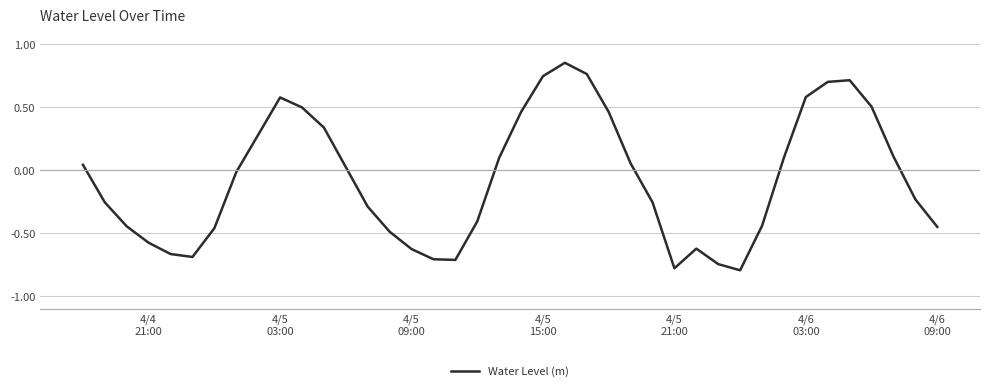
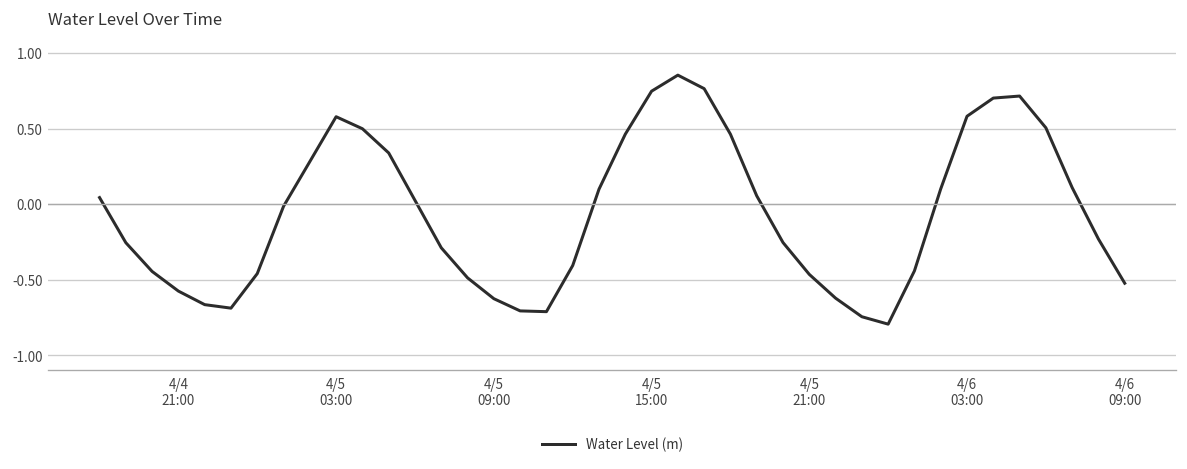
  {
    "4/4 21:00": -0.58,
    "4/5 03:00": 0.58,
    "4/5 09:00": -0.63,
    "4/5 15:00": 0.75,
-   "4/5 21:00": -0.78,
+   "4/5 21:00": -0.46,
    "4/6 03:00": 0.58,
-   "4/6 09:00": -0.45
+   "4/6 09:00": -0.52
  }
